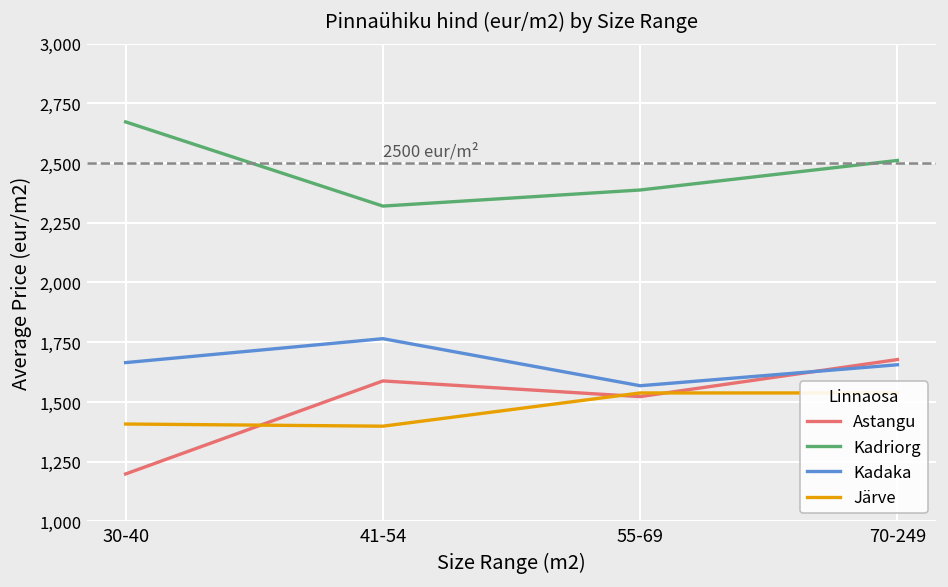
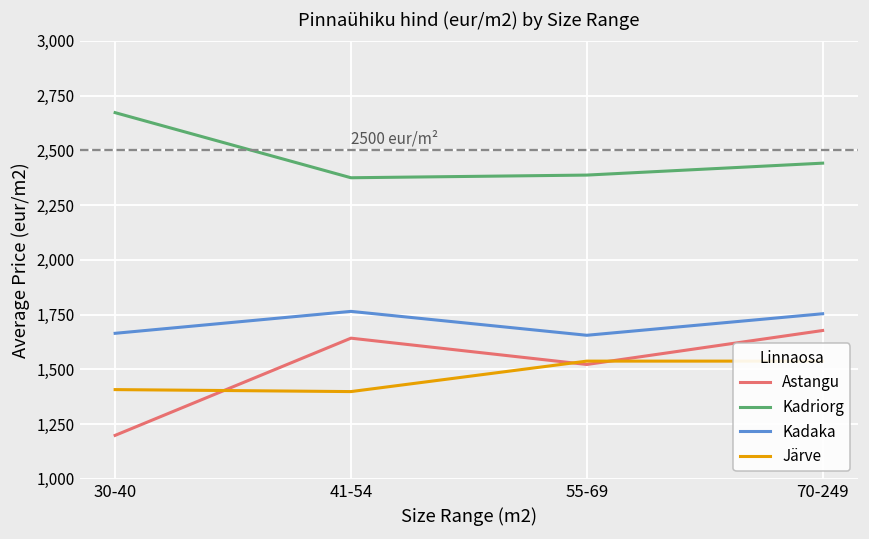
  {
    "Astangu": {
      "30-40": "1,200",
-     "41-54": "1,590",
+     "41-54": "1,640",
      "55-69": "1,520",
      "70-249": "1,680"
    },
    "Kadriorg": {
      "30-40": "2,670",
-     "41-54": "2,320",
+     "41-54": "2,370",
      "55-69": "2,390",
-     "70-249": "2,510"
+     "70-249": "2,440"
    },
    "Kadaka": {
      "30-40": "1,660",
      "41-54": "1,760",
-     "55-69": "1,570",
-     "70-249": "1,660"
+     "55-69": "1,660",
+     "70-249": "1,750"
    },
    "Järve": {
      "30-40": "1,410",
      "41-54": "1,400",
      "55-69": "1,540"
    }
  }
